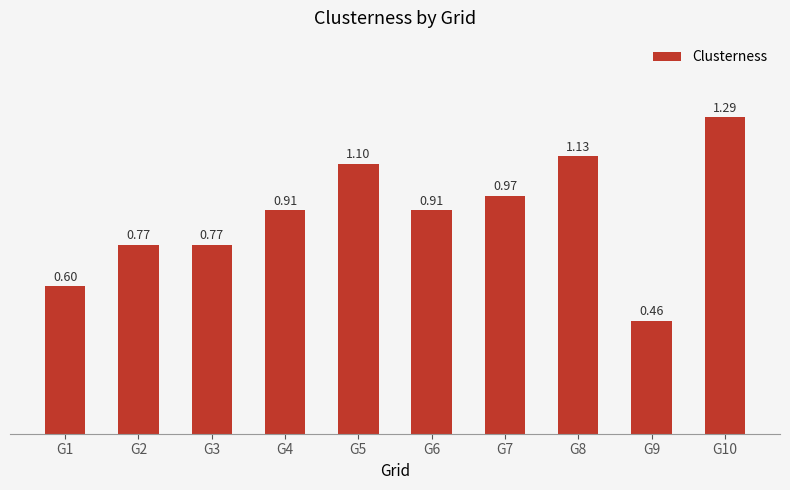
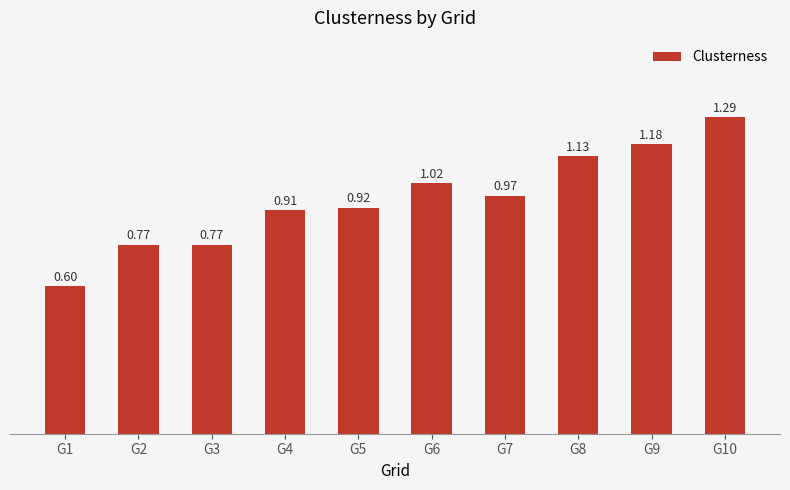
  {
    "G1": 0.60,
    "G2": 0.77,
    "G3": 0.77,
    "G4": 0.91,
-   "G5": 1.10,
-   "G6": 0.91,
+   "G5": 0.92,
+   "G6": 1.02,
    "G7": 0.97,
    "G8": 1.13,
-   "G9": 0.46,
+   "G9": 1.18,
    "G10": 1.29
  }
